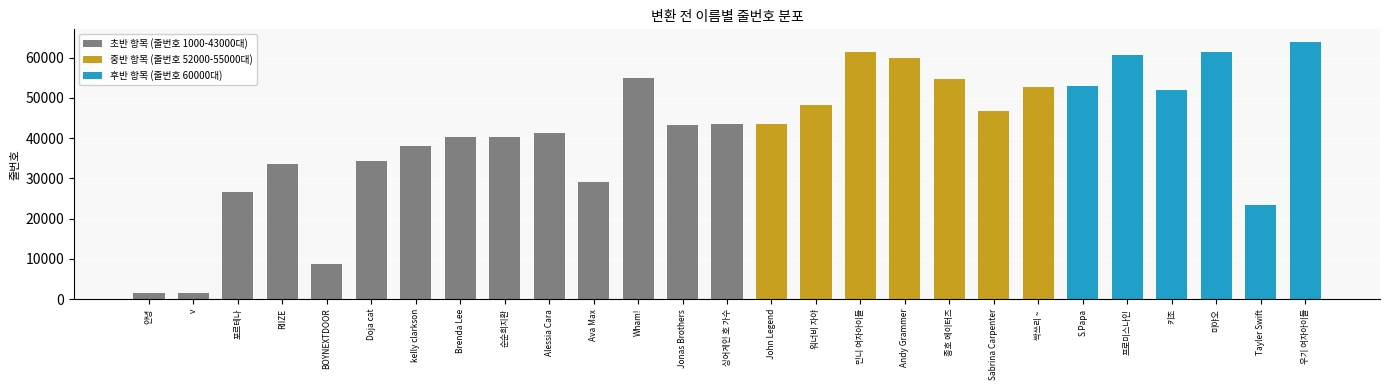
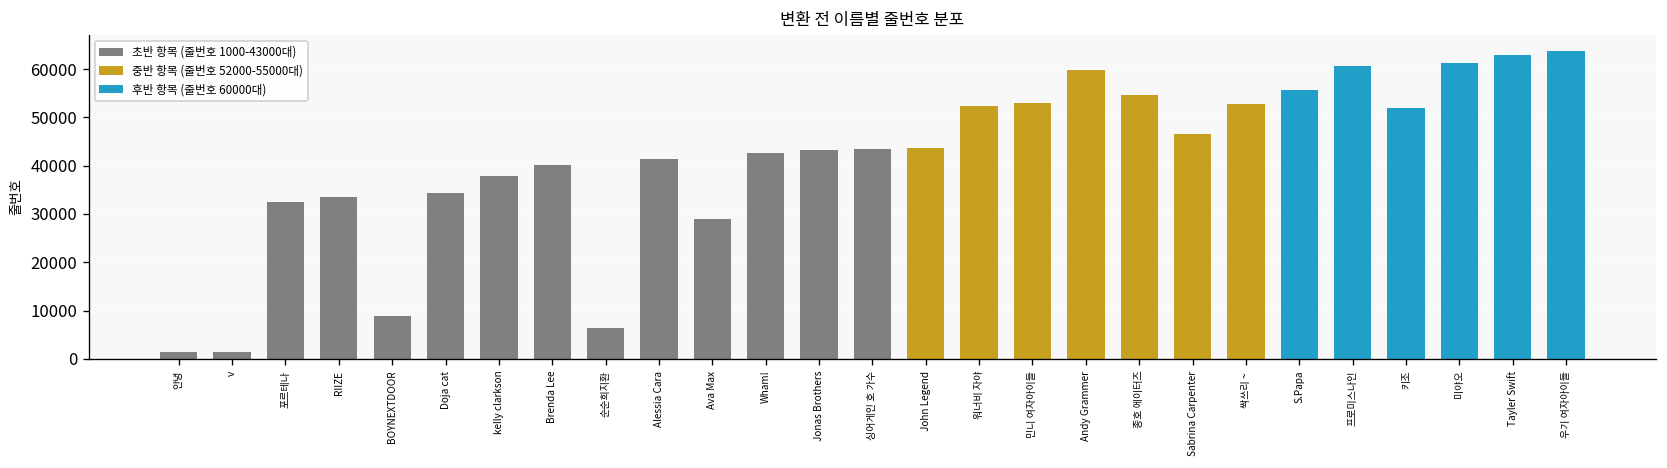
  {
    "안녕": 1000,
    "v": 1000,
-   "포르테나": 27000,
+   "포르테나": 32000,
    "RIIZE": 34000,
    "BOYNEXTDOOR": 9000,
    "Doja cat": 34000,
    "kelly clarkson": 38000,
    "Brenda Lee": 40000,
-   "순순희지환": 40000,
+   "순순희지환": 6000,
    "Alessia Cara": 41000,
    "Ava Max": 29000,
-   "Wham!": 55000,
+   "Wham!": 43000,
    "Jonas Brothers": 43000,
    "싱어게인 호 가수": 43000,
    "John Legend": 44000,
-   "워너비 자야": 48000,
-   "민니 여자아이들": 61000,
+   "워너비 자야": 52000,
+   "민니 여자아이들": 53000,
    "Andy Grammer": 60000,
    "종호 에이터즈": 55000,
    "Sabrina Carpenter": 47000,
    "싹쓰리 ~": 53000,
-   "S.Papa": 53000,
+   "S.Papa": 56000,
    "프로미스나인": 61000,
    "키조": 52000,
    "미야오": 61000,
-   "Tayler Swift": 23000,
+   "Tayler Swift": 63000,
    "우기 여자아이들": 64000
  }
